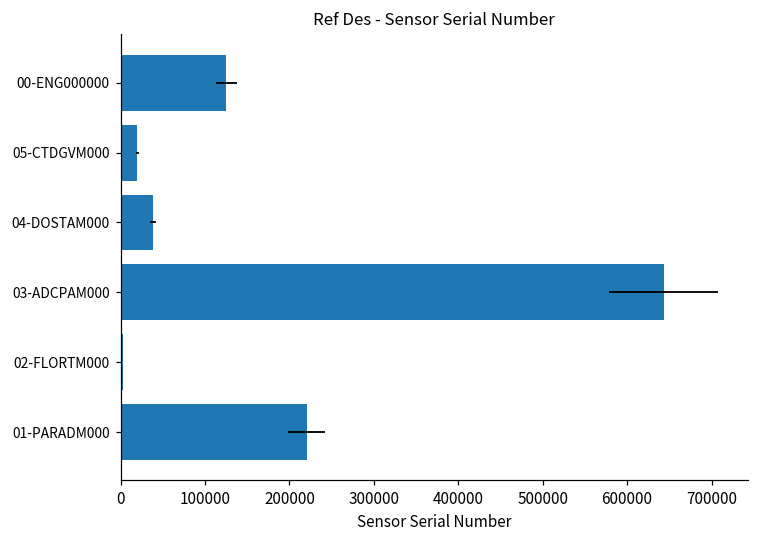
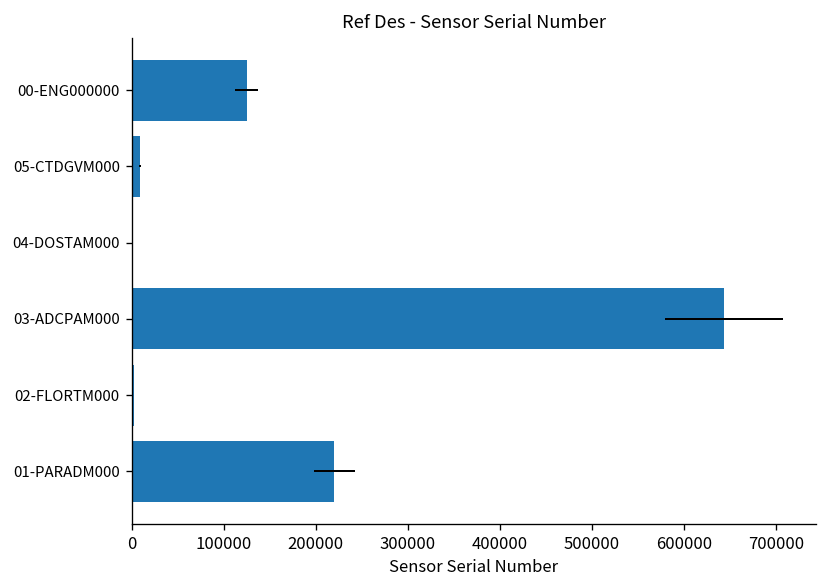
  {
    "00-ENG000000": 130000,
-   "05-CTDGVM000": 20000,
-   "04-DOSTAM000": 40000,
+   "05-CTDGVM000": 10000,
+   "04-DOSTAM000": 0,
    "03-ADCPAM000": 640000,
    "01-PARADM000": 220000
  }
